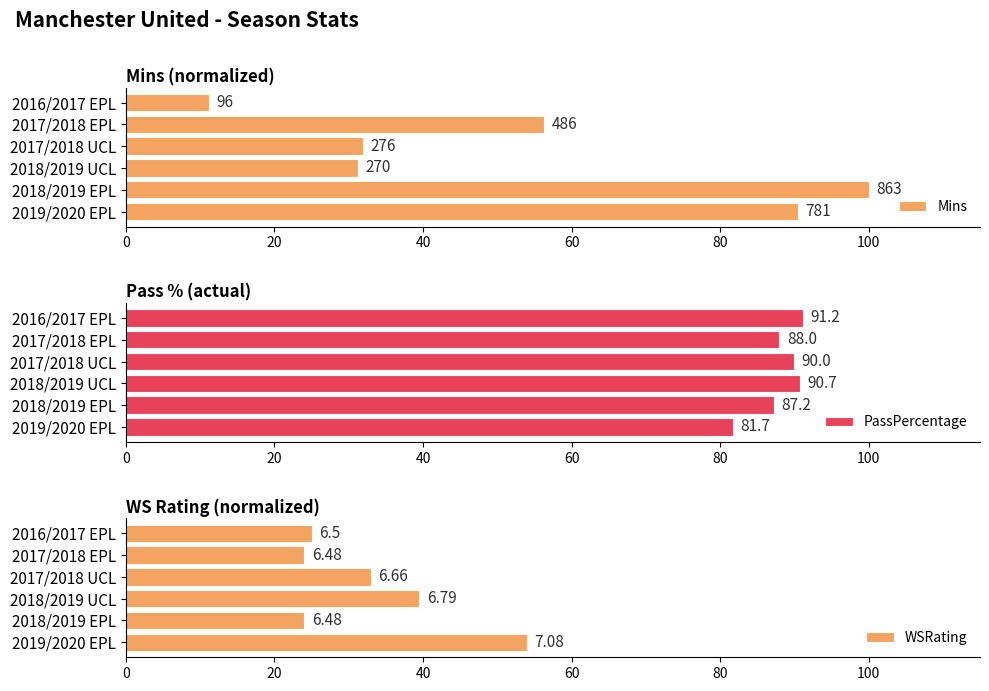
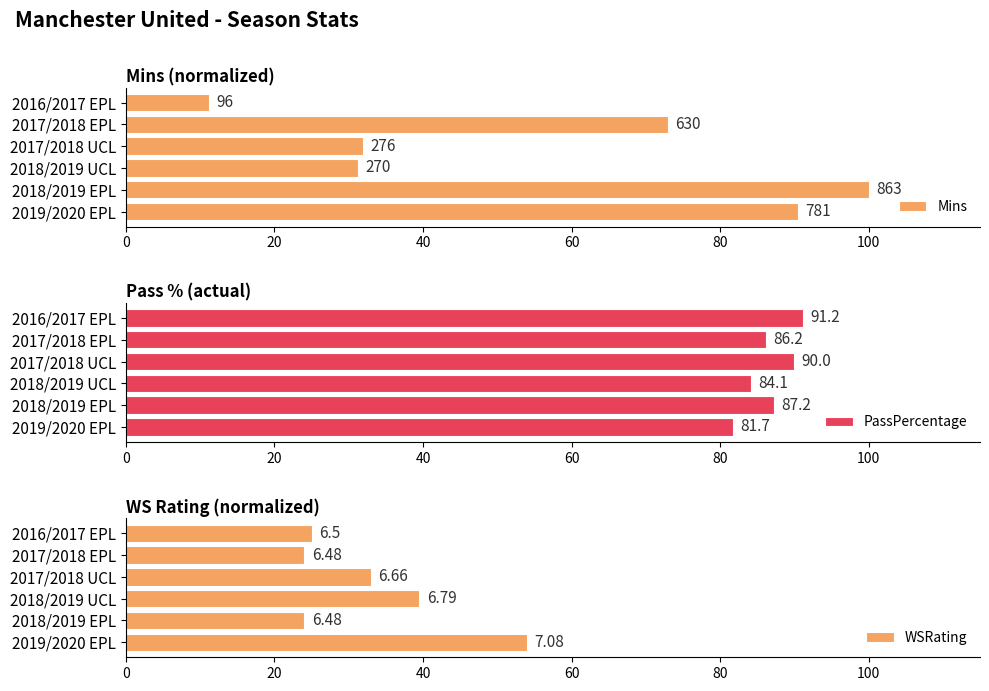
  {
    "Mins (normalized)": {
-     "2017/2018 EPL": 486
+     "2017/2018 EPL": 630
    },
    "Pass % (actual)": {
      "2016/2017 EPL": 91.2,
-     "2017/2018 EPL": 88.0,
+     "2017/2018 EPL": 86.2,
      "2017/2018 UCL": 90.0,
-     "2018/2019 UCL": 90.7,
+     "2018/2019 UCL": 84.1,
      "2018/2019 EPL": 87.2,
      "2019/2020 EPL": 81.7
    }
  }
